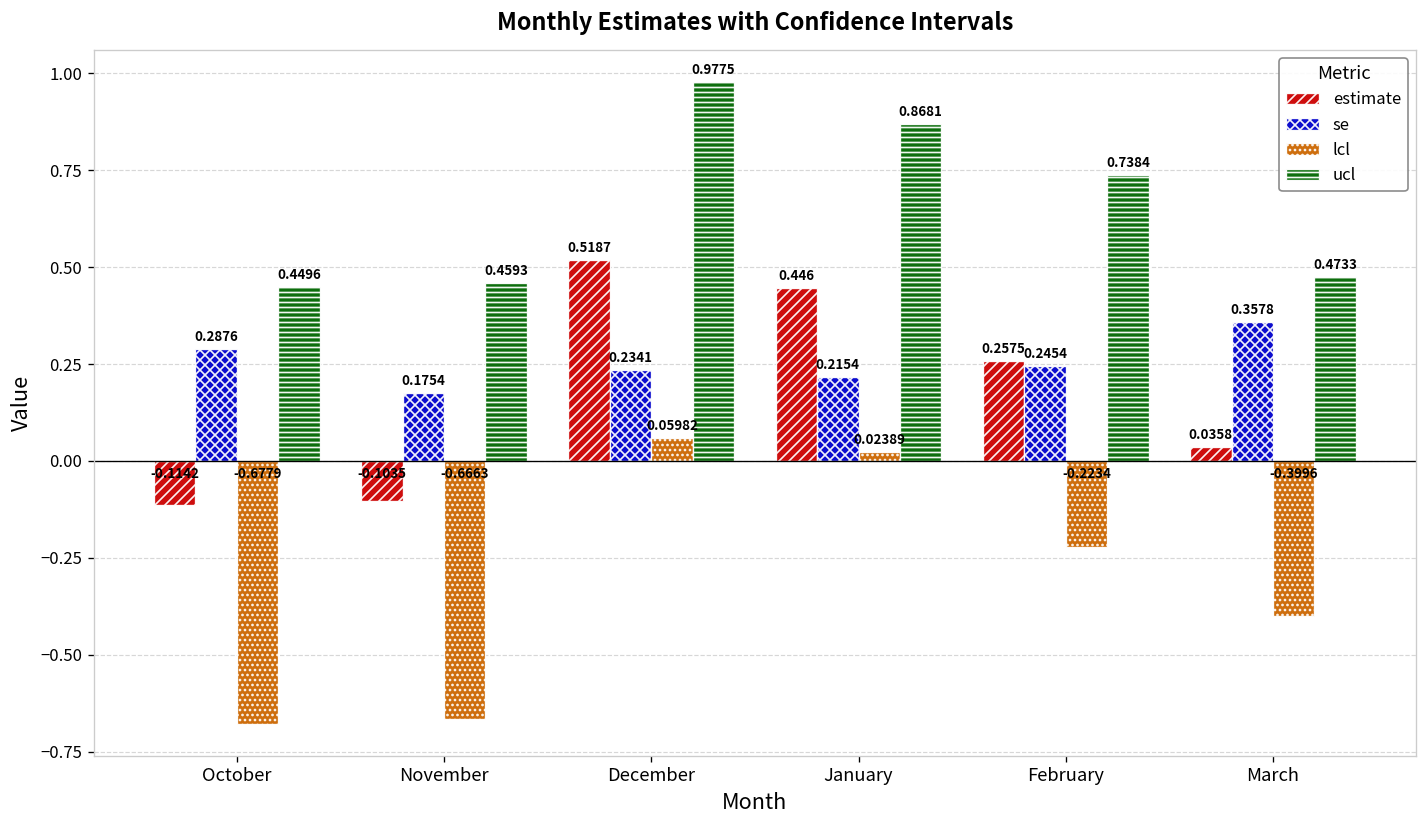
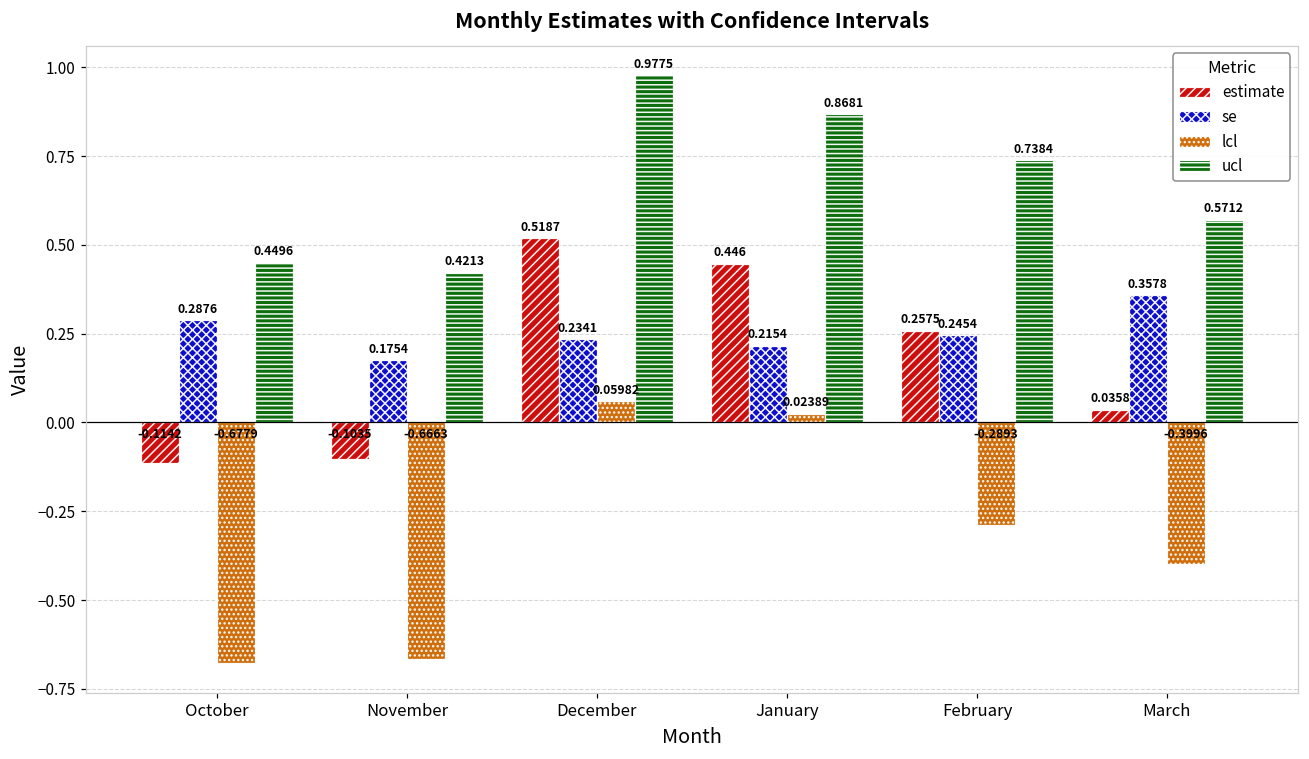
  {
    "estimate": {
      "October": -0.1142,
      "November": -0.1035,
      "December": 0.5187,
      "January": 0.446,
      "February": 0.2575,
      "March": 0.0358
    },
    "se": {
      "October": 0.2876,
      "November": 0.1754,
      "December": 0.2341,
      "January": 0.2154,
      "February": 0.2454,
      "March": 0.3578
    },
    "lcl": {
      "October": -0.6779,
      "November": -0.6663,
      "December": 0.05982,
      "January": 0.02389,
-     "February": -0.2234,
+     "February": -0.2893,
      "March": -0.3996
    },
    "ucl": {
      "October": 0.4496,
-     "November": 0.4593,
+     "November": 0.4213,
      "December": 0.9775,
      "January": 0.8681,
      "February": 0.7384,
-     "March": 0.4733
+     "March": 0.5712
    }
  }
